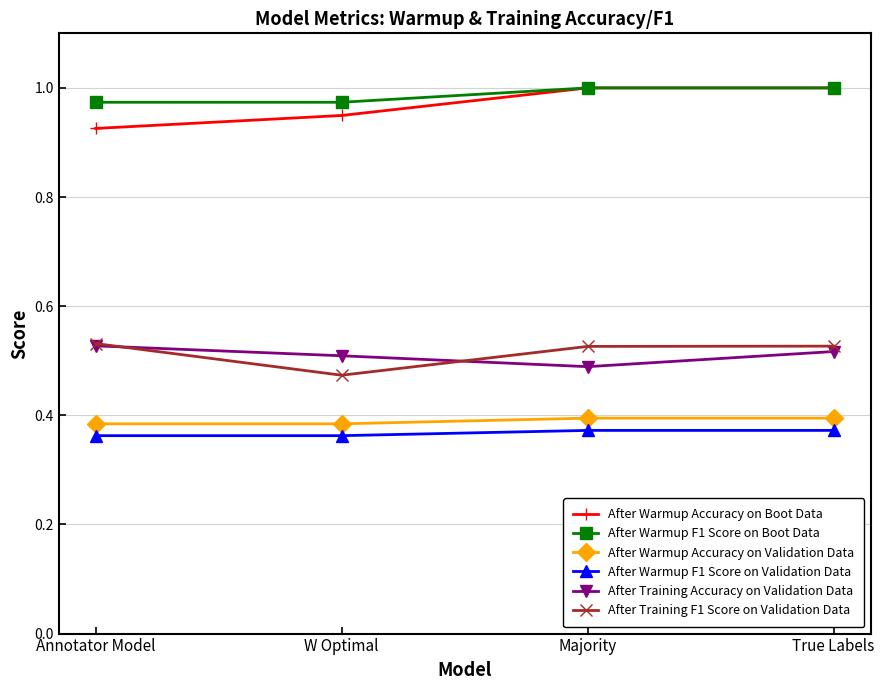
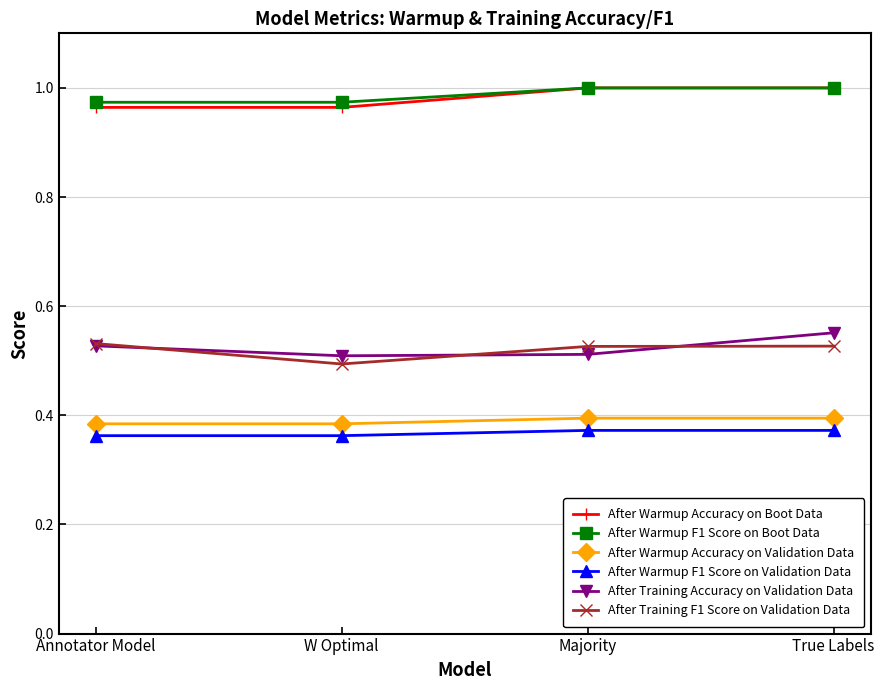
  {
    "After Warmup Accuracy on Boot Data": {
-     "Annotator Model": 0.93,
-     "W Optimal": 0.95
+     "Annotator Model": 0.96,
+     "W Optimal": 0.96
    },
    "After Warmup F1 Score on Boot Data": {
      "Annotator Model": 0.97,
      "W Optimal": 0.97
    },
    "After Warmup Accuracy on Validation Data": {
      "Annotator Model": 0.38,
      "W Optimal": 0.38,
      "Majority": 0.39,
      "True Labels": 0.39
    },
    "After Warmup F1 Score on Validation Data": {
      "Annotator Model": 0.36,
      "W Optimal": 0.36,
      "Majority": 0.37,
      "True Labels": 0.37
    },
    "After Training Accuracy on Validation Data": {
      "W Optimal": 0.51,
-     "Majority": 0.49,
-     "True Labels": 0.52
+     "Majority": 0.51,
+     "True Labels": 0.55
    },
    "After Training F1 Score on Validation Data": {
-     "W Optimal": 0.47,
+     "W Optimal": 0.49,
      "Majority": 0.53,
      "True Labels": 0.53
    }
  }
